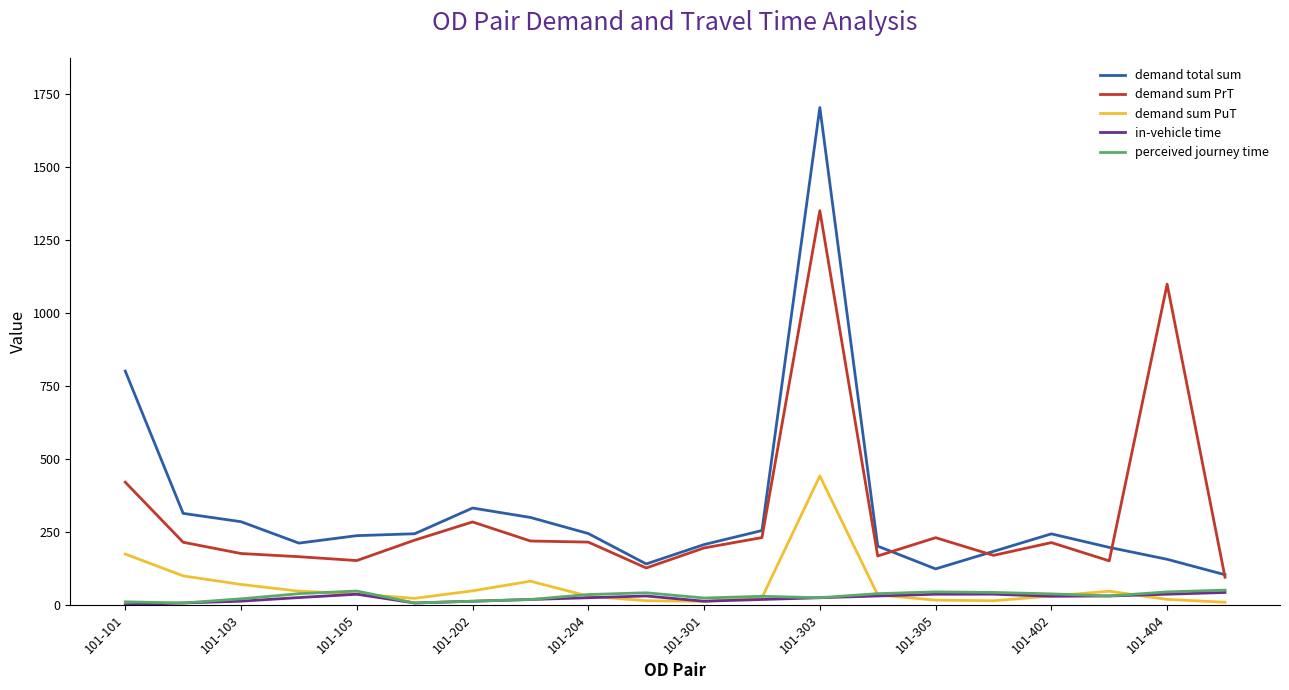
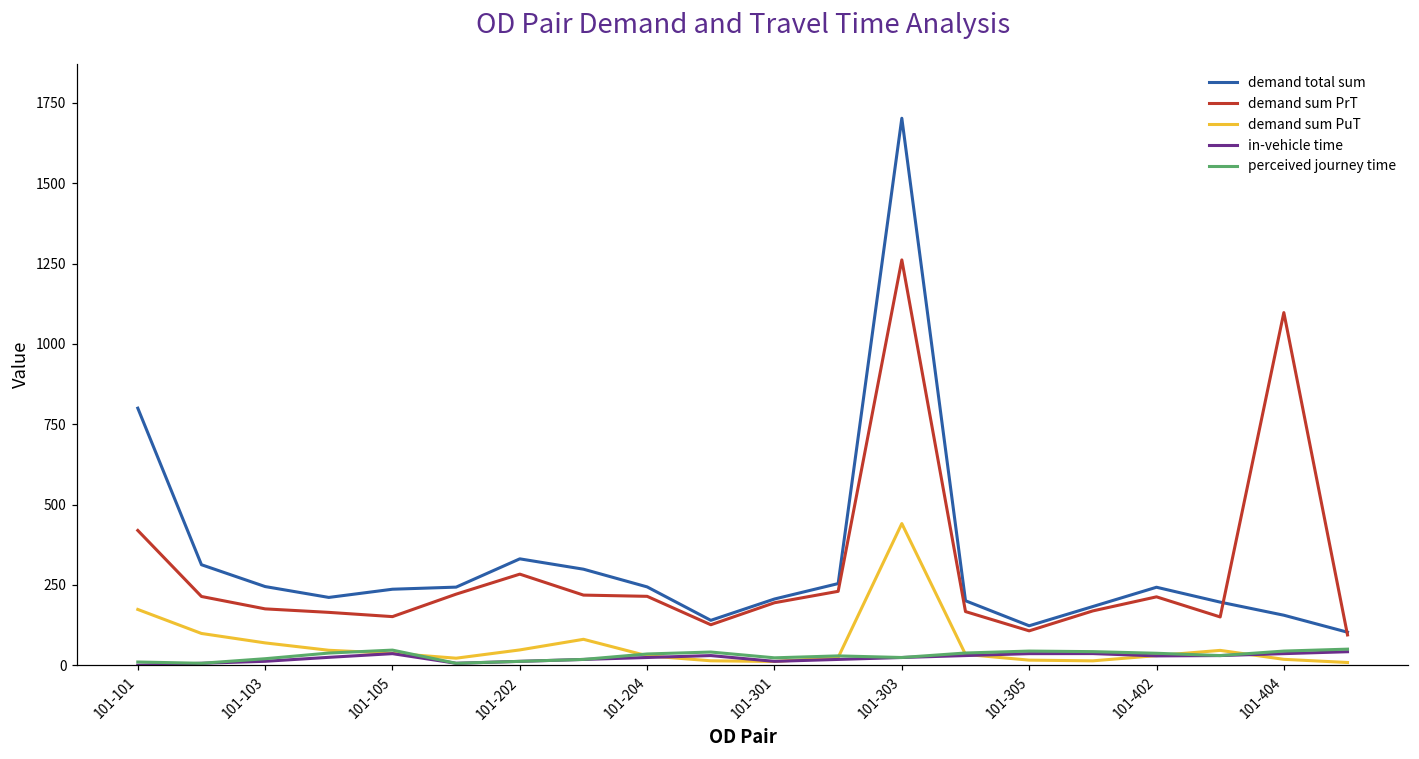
  {
    "demand total sum": {
      "101-101": 800,
-     "101-103": 280,
+     "101-103": 240,
      "101-105": 240,
      "101-202": 330,
      "101-204": 240,
      "101-301": 210,
      "101-303": 1700,
      "101-305": 120,
      "101-402": 240,
      "101-404": 160
    },
    "demand sum PrT": {
      "101-101": 420,
      "101-103": 180,
      "101-105": 150,
      "101-202": 280,
      "101-204": 210,
      "101-301": 190,
-     "101-303": 1350,
-     "101-305": 230,
+     "101-303": 1260,
+     "101-305": 110,
      "101-402": 210,
      "101-404": 1100
    },
    "demand sum PuT": {
      "101-101": 170,
      "101-103": 70,
      "101-202": 50,
      "101-303": 440,
      "101-305": 20,
      "101-404": 20
    },
    "in-vehicle time": {
      "101-101": 0
    },
    "perceived journey time": {
      "101-101": 10,
      "101-105": 50,
      "101-301": 20
    }
  }
